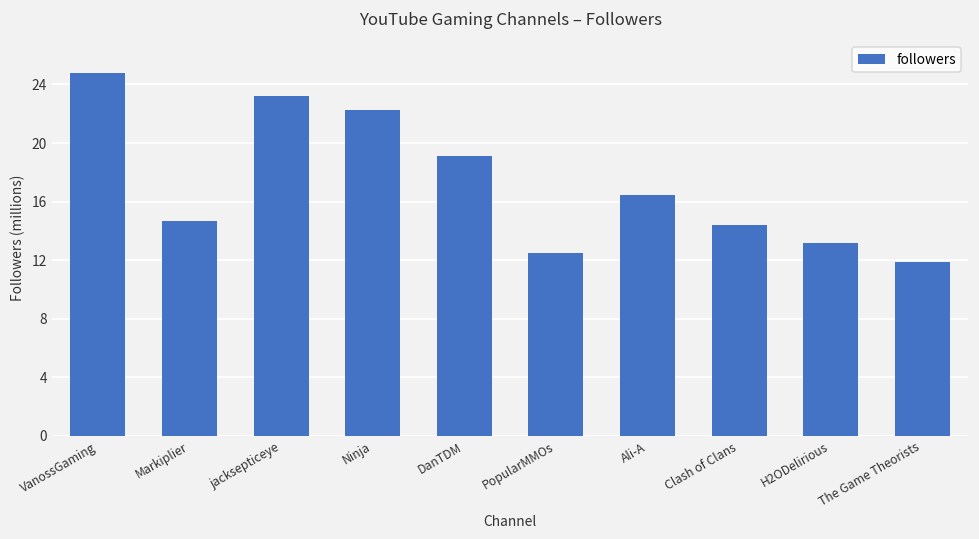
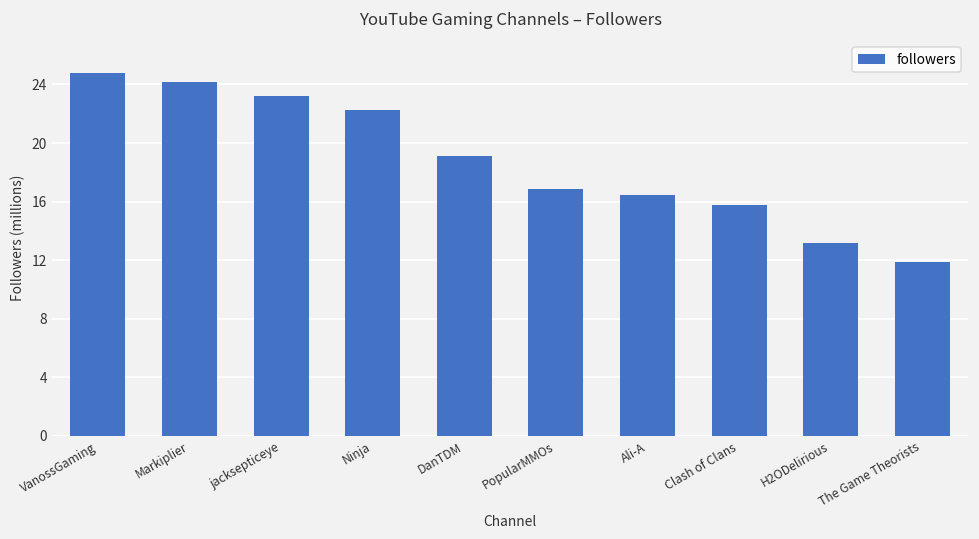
  {
    "VanossGaming": 24.8,
-   "Markiplier": 14.7,
+   "Markiplier": 24.2,
    "jacksepticeye": 23.2,
    "Ninja": 22.2,
    "DanTDM": 19.1,
-   "PopularMMOs": 12.5,
+   "PopularMMOs": 16.8,
    "Ali-A": 16.5,
-   "Clash of Clans": 14.4,
+   "Clash of Clans": 15.8,
    "H2ODelirious": 13.2,
    "The Game Theorists": 11.9
  }
